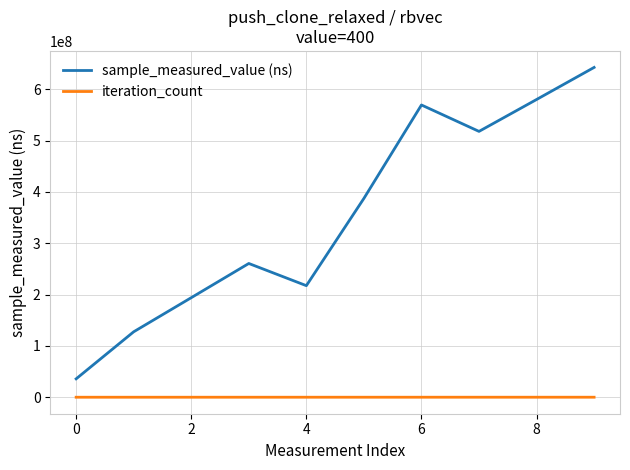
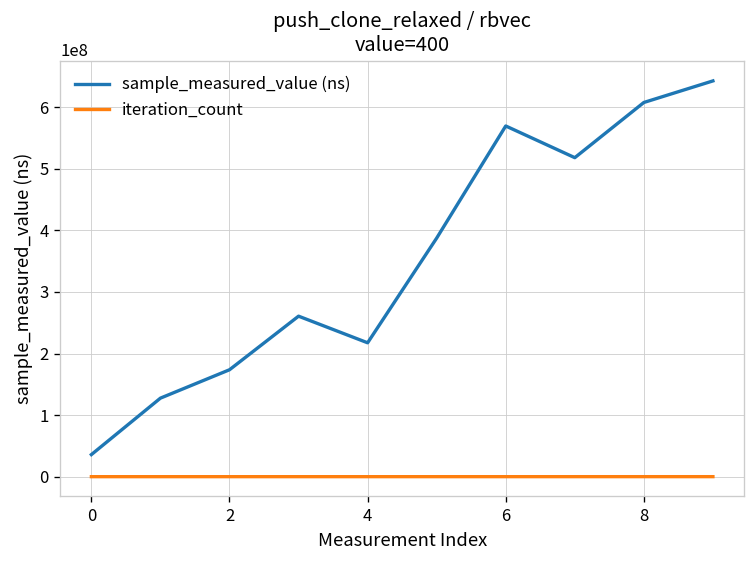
  {
    "sample_measured_value (ns)": {
      "0": 40000000,
-     "2": 190000000,
+     "2": 170000000,
      "4": 220000000,
      "6": 570000000,
-     "8": 580000000
+     "8": 610000000
    },
    "iteration_count": {
      "0": 0,
      "2": 0,
      "4": 0,
      "6": 0,
      "8": 0
    }
  }
